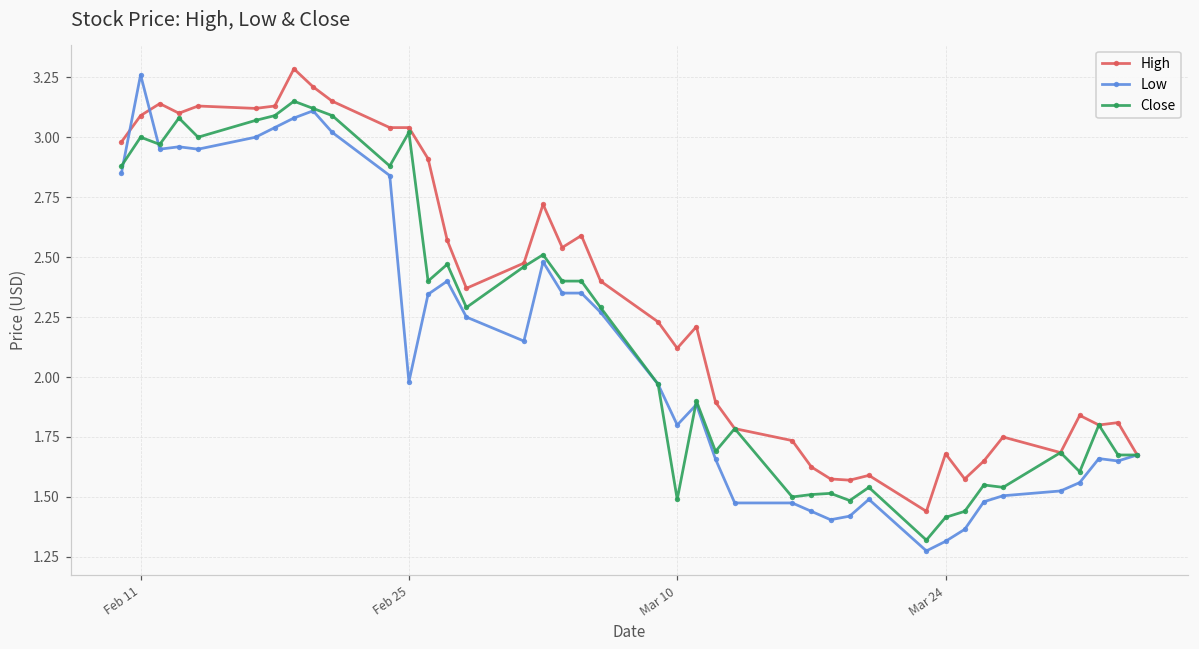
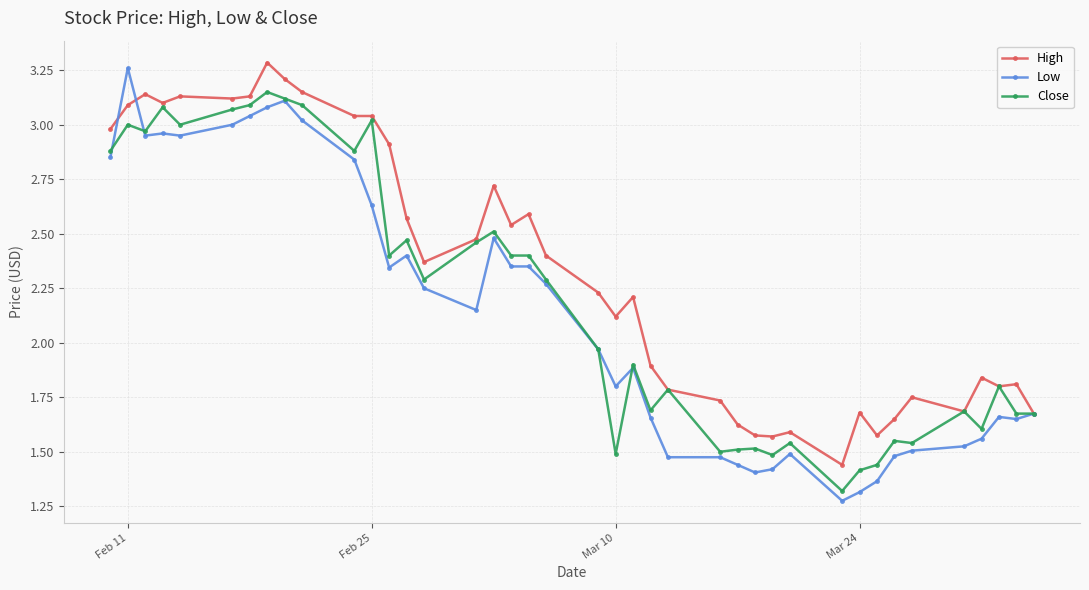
  {
    "High": {
      "Feb 11": 3.09,
      "Feb 25": 3.04,
      "Mar 10": 2.12,
      "Mar 24": 1.68
    },
    "Low": {
      "Feb 11": 3.26,
-     "Feb 25": 1.98,
+     "Feb 25": 2.63,
      "Mar 10": 1.80,
      "Mar 24": 1.32
    },
    "Close": {
      "Feb 11": 3.00,
      "Feb 25": 3.02,
      "Mar 10": 1.49,
      "Mar 24": 1.42
    }
  }
